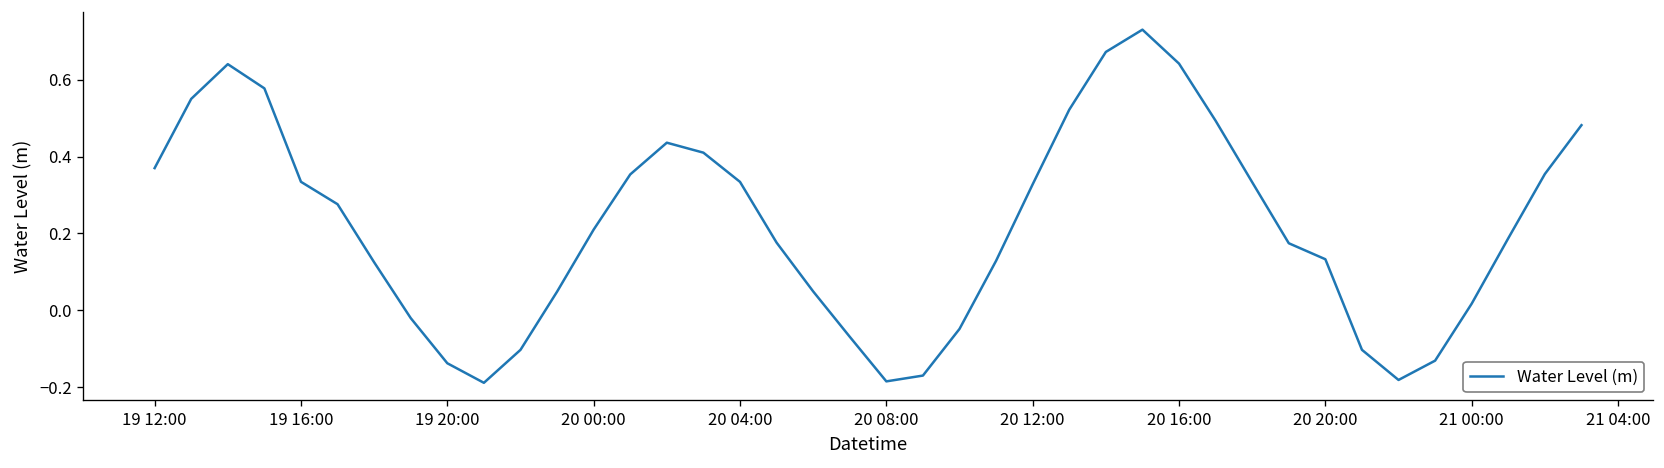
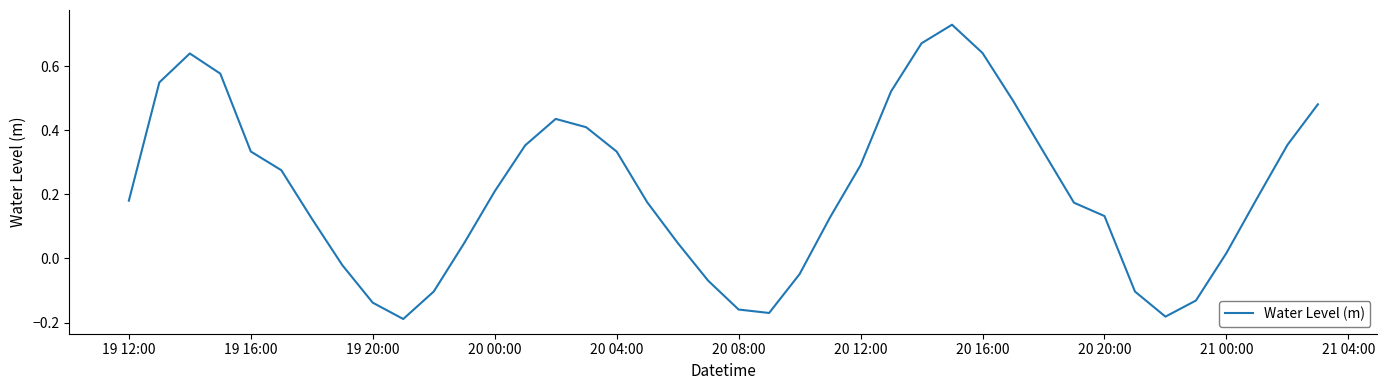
  {
-   "19 12:00": 0.37,
+   "19 12:00": 0.18,
    "19 16:00": 0.33,
    "19 20:00": -0.14,
    "20 00:00": 0.21,
    "20 04:00": 0.33,
-   "20 08:00": -0.19,
-   "20 12:00": 0.33,
+   "20 08:00": -0.16,
+   "20 12:00": 0.29,
    "20 16:00": 0.64,
    "20 20:00": 0.13,
    "21 00:00": 0.02
  }
